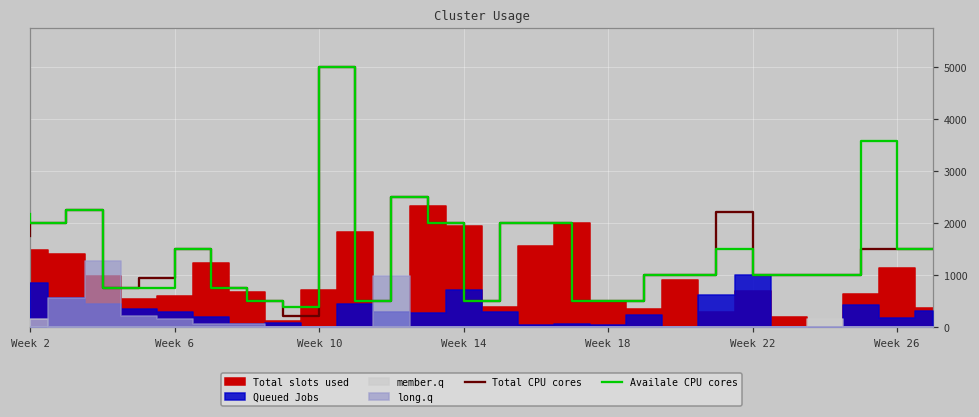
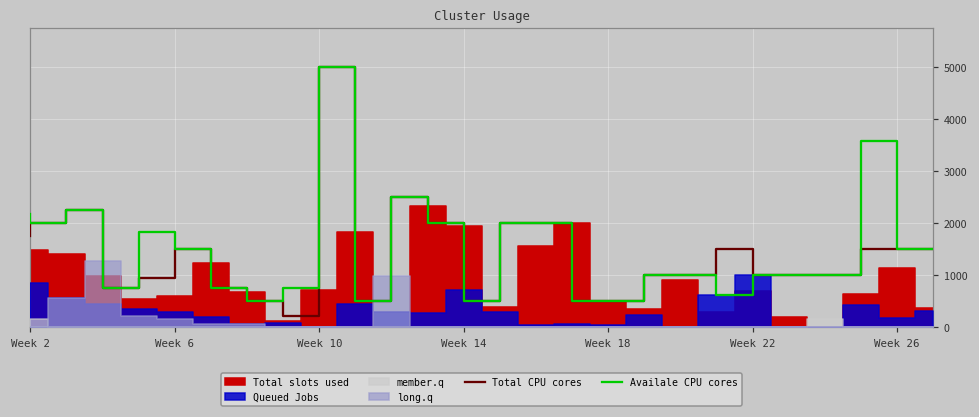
  {
    "Total CPU cores": {
      "Week 2": 1800,
      "Week 6": 1000,
      "Week 10": 200,
-     "Week 22": 2200,
+     "Week 22": 1500,
      "Week 26": 1500
    },
    "Availale CPU cores": {
      "Week 2": 2200,
-     "Week 6": 800,
-     "Week 10": 400,
-     "Week 22": 1500,
+     "Week 6": 1800,
+     "Week 10": 800,
+     "Week 22": 600,
      "Week 26": 3600
    }
  }
